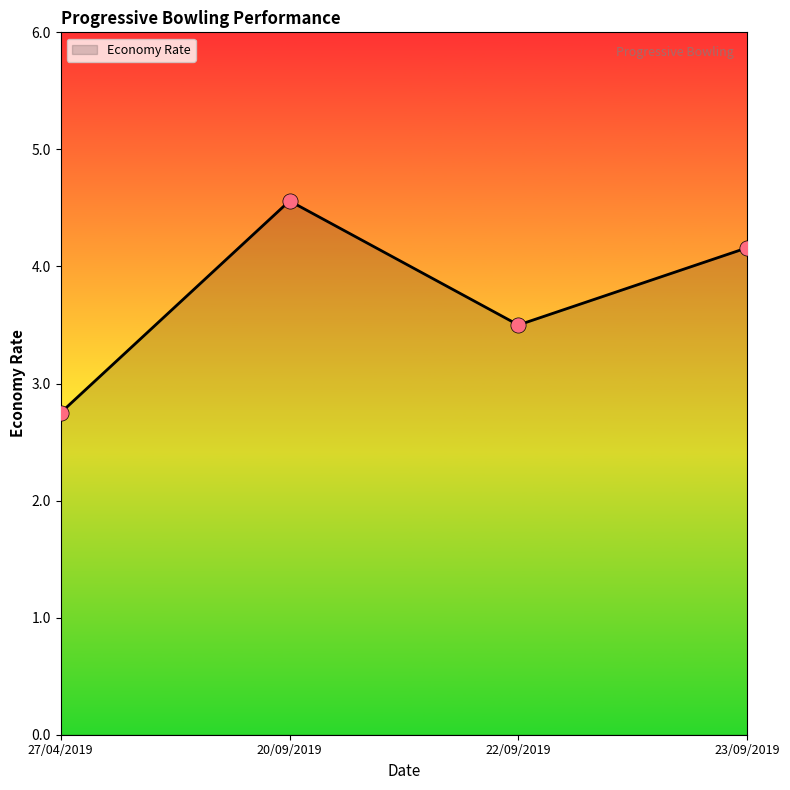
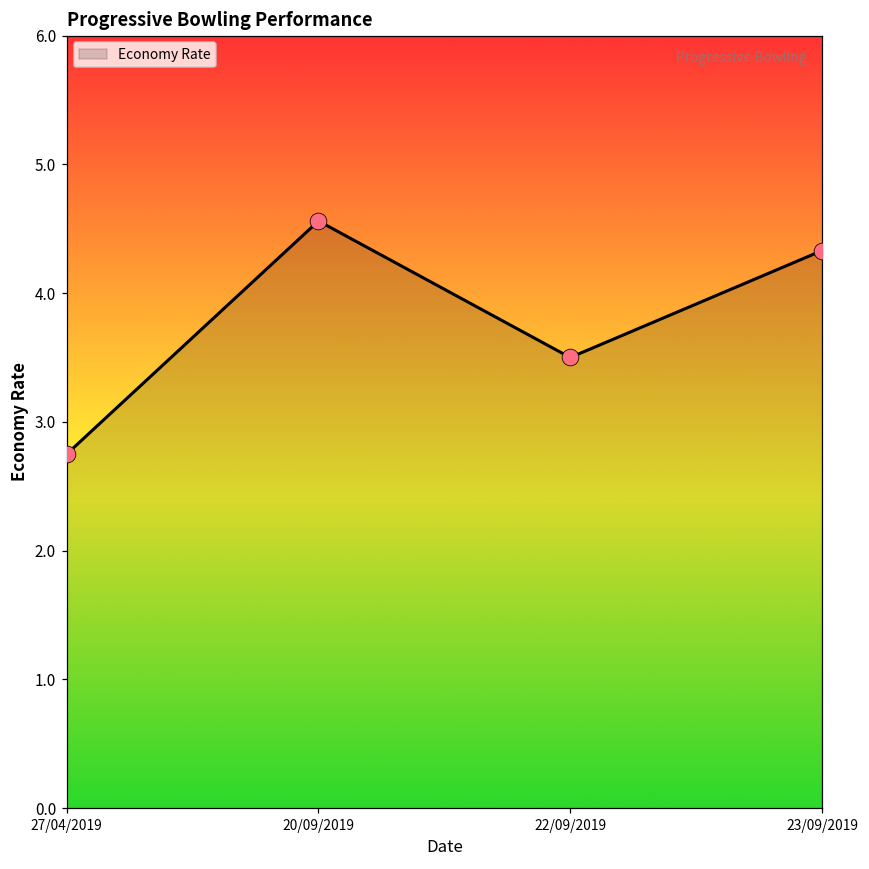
  {
    "27/04/2019": 2.75,
    "20/09/2019": 4.56,
    "22/09/2019": 3.50,
-   "23/09/2019": 4.16
+   "23/09/2019": 4.33
  }
